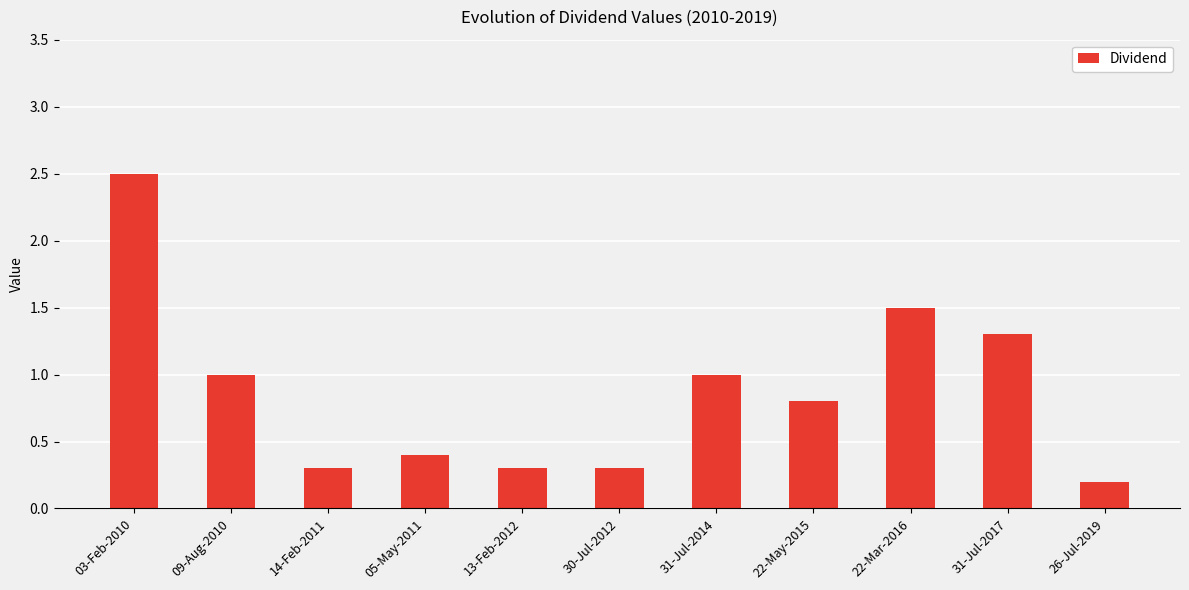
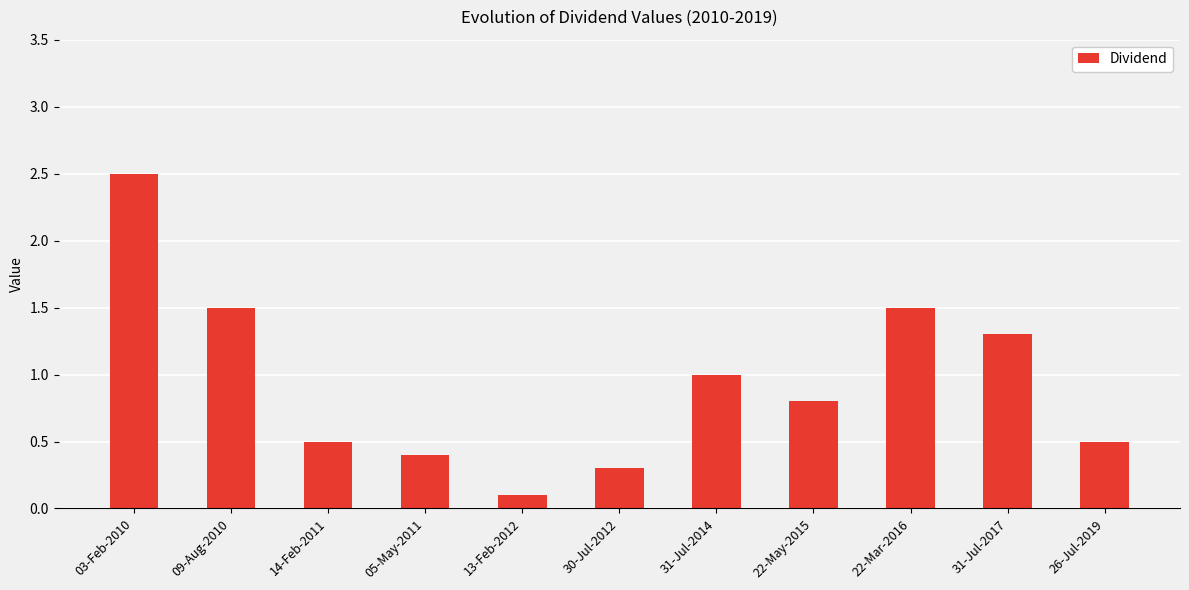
  {
    "03-Feb-2010": 2.5,
-   "09-Aug-2010": 1.0,
-   "14-Feb-2011": 0.3,
+   "09-Aug-2010": 1.5,
+   "14-Feb-2011": 0.5,
    "05-May-2011": 0.4,
-   "13-Feb-2012": 0.3,
+   "13-Feb-2012": 0.1,
    "30-Jul-2012": 0.3,
    "31-Jul-2014": 1.0,
    "22-May-2015": 0.8,
    "22-Mar-2016": 1.5,
    "31-Jul-2017": 1.3,
-   "26-Jul-2019": 0.2
+   "26-Jul-2019": 0.5
  }
